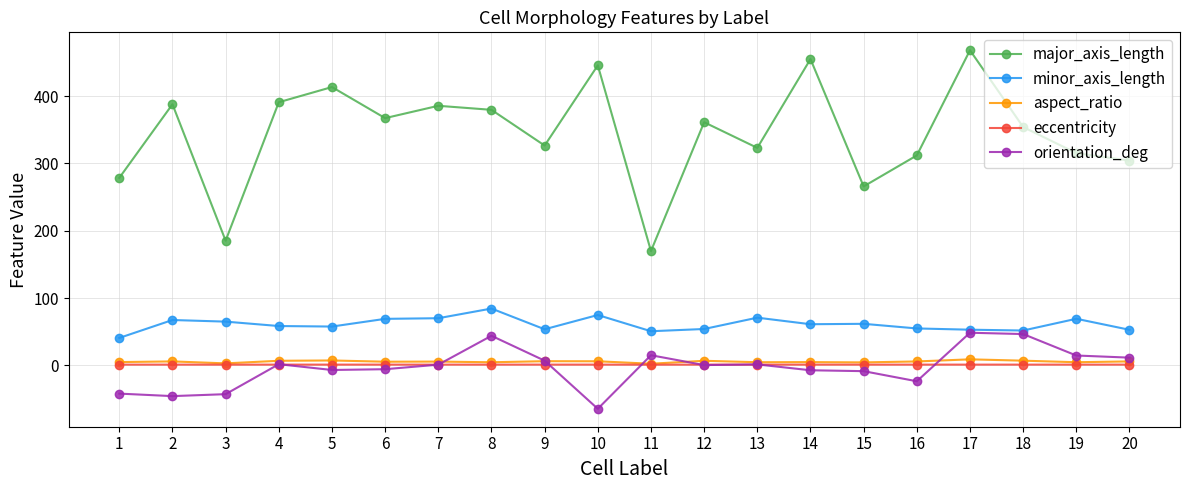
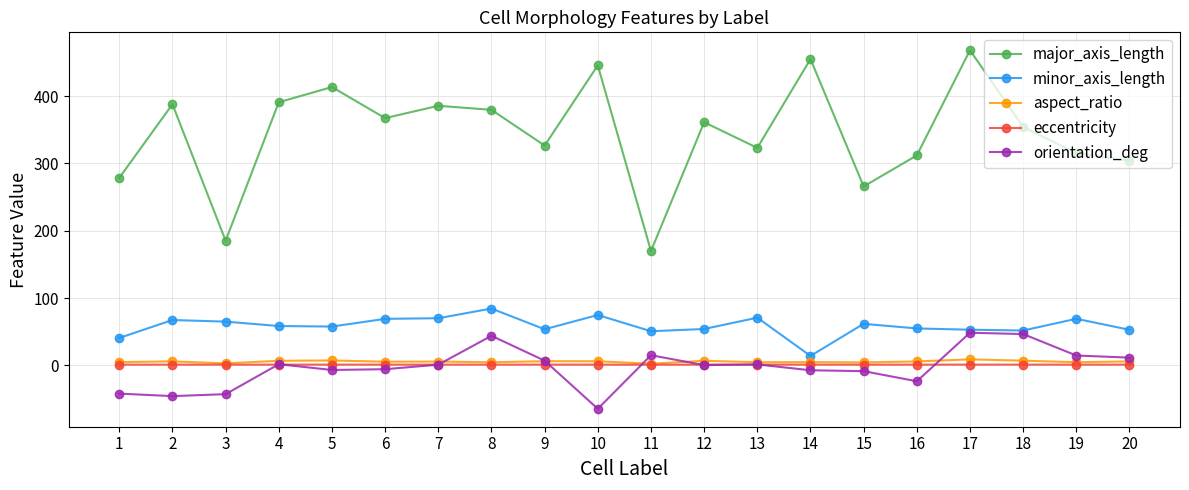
  {
    "major_axis_length": {
      "1": 280,
      "2": 390,
      "3": 190,
      "4": 390,
      "5": 410,
      "6": 370,
      "7": 390,
      "8": 380,
      "9": 330,
      "10": 450,
      "11": 170,
      "12": 360,
      "13": 320,
      "14": 460,
      "15": 270,
      "16": 310,
      "17": 470
    },
    "minor_axis_length": {
      "1": 40,
      "2": 70,
      "3": 60,
      "4": 60,
      "5": 60,
      "6": 70,
      "7": 70,
      "8": 80,
      "9": 50,
      "10": 70,
      "11": 50,
      "12": 50,
      "13": 70,
-     "14": 60,
+     "14": 10,
      "15": 60,
      "16": 50,
      "17": 50,
      "18": 50,
      "19": 70,
      "20": 50
    },
    "aspect_ratio": {
      "2": 10,
      "4": 10,
      "5": 10,
      "6": 10,
      "7": 10,
      "10": 10,
      "12": 10,
      "16": 10,
      "17": 10,
      "18": 10,
      "20": 10
    },
    "eccentricity": {
      "2": 0,
      "5": 0,
      "6": 0,
      "9": 0,
      "10": 0,
      "16": 0,
      "17": 0,
      "18": 0,
      "20": 0
    },
    "orientation_deg": {
      "1": -40,
      "2": -50,
      "3": -40,
      "5": -10,
      "6": -10,
      "8": 40,
      "10": -60,
      "11": 10,
      "14": -10,
      "15": -10,
      "16": -20,
      "17": 50,
      "18": 50,
      "19": 10,
      "20": 10
    }
  }
